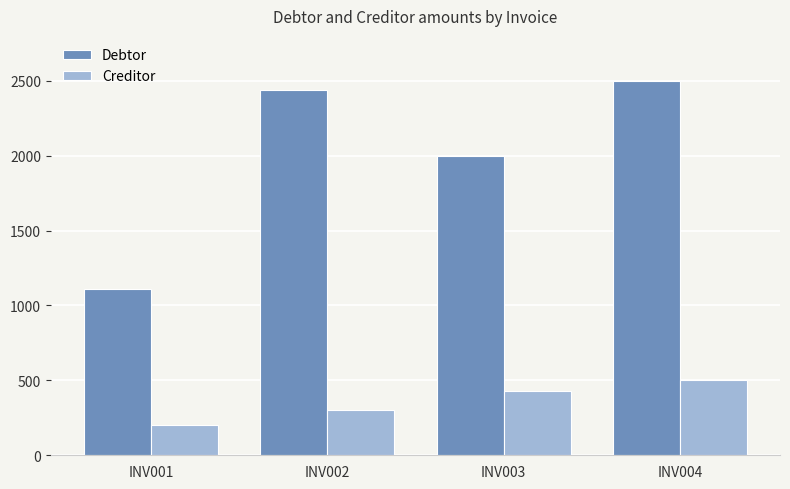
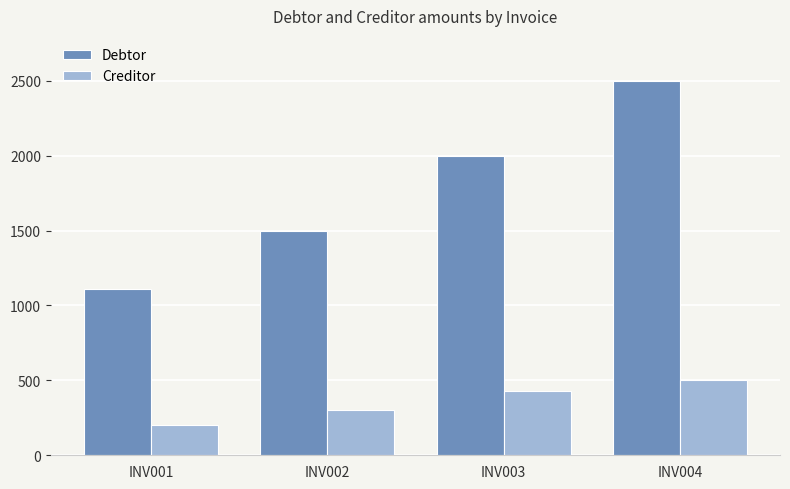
  {
    "Debtor": {
      "INV001": 1110,
-     "INV002": 2440,
+     "INV002": 1500,
      "INV003": 2000,
      "INV004": 2500
    },
    "Creditor": {
      "INV001": 200,
      "INV002": 300,
      "INV003": 430,
      "INV004": 500
    }
  }
